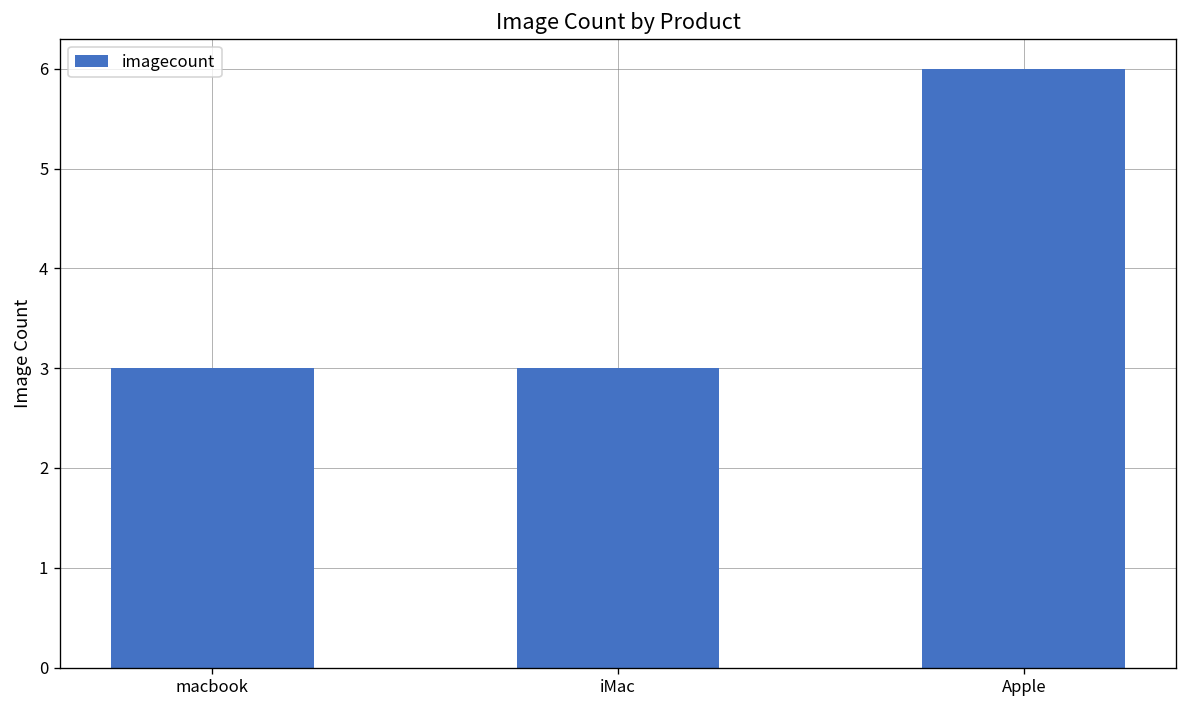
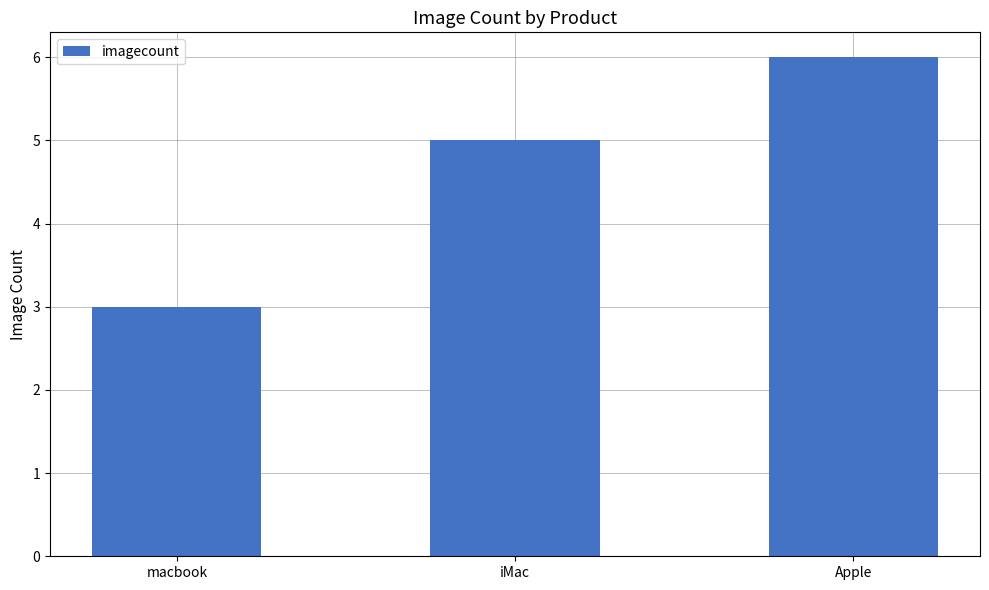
  {
    "macbook": 3,
-   "iMac": 3,
+   "iMac": 5,
    "Apple": 6
  }
